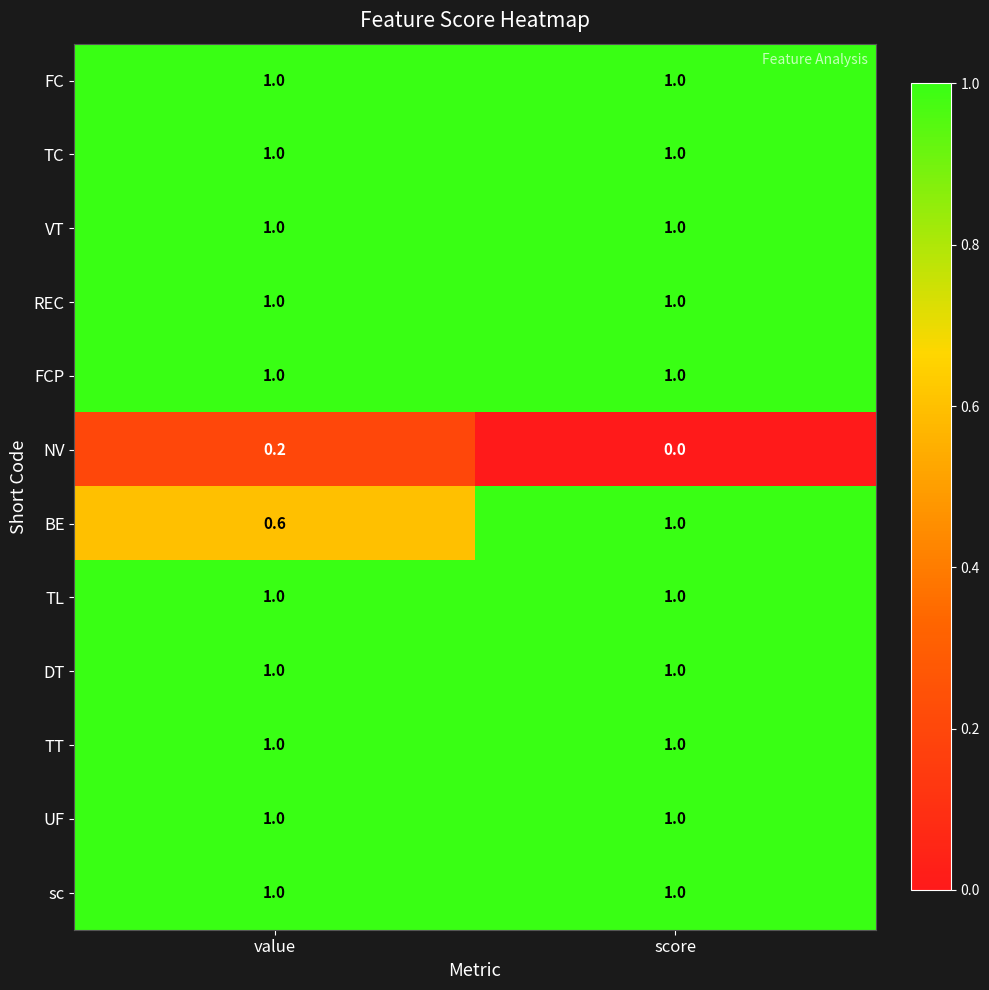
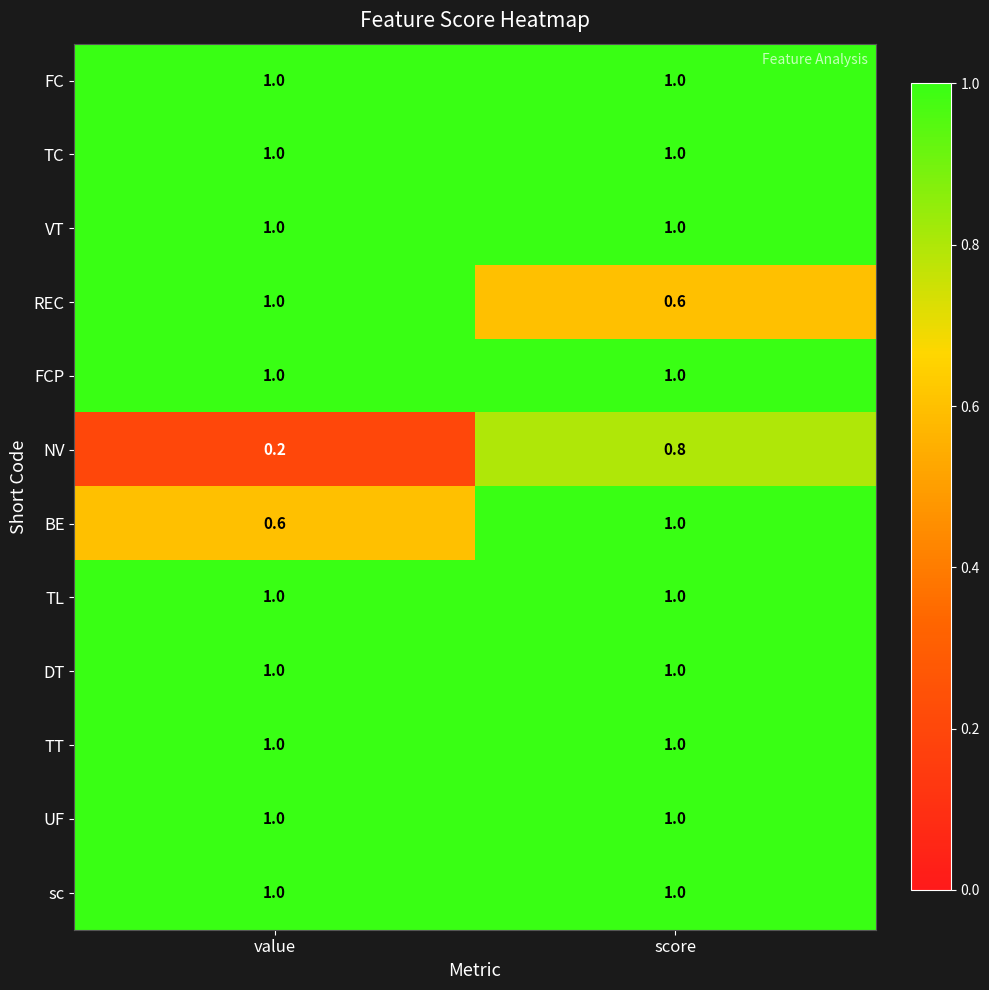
  {
    "FC": {
      "value": 1.0
    },
    "TC": {
      "value": 1.0,
      "score": 1.0
    },
    "VT": {
      "value": 1.0,
      "score": 1.0
    },
    "REC": {
      "value": 1.0,
-     "score": 1.0
+     "score": 0.6
    },
    "FCP": {
      "value": 1.0,
      "score": 1.0
    },
    "NV": {
      "value": 0.2,
-     "score": 0.0
+     "score": 0.8
    },
    "BE": {
      "value": 0.6,
      "score": 1.0
    },
    "TL": {
      "value": 1.0,
      "score": 1.0
    },
    "DT": {
      "value": 1.0,
      "score": 1.0
    },
    "TT": {
      "value": 1.0,
      "score": 1.0
    },
    "UF": {
      "value": 1.0,
      "score": 1.0
    },
    "sc": {
      "value": 1.0,
      "score": 1.0
    }
  }
